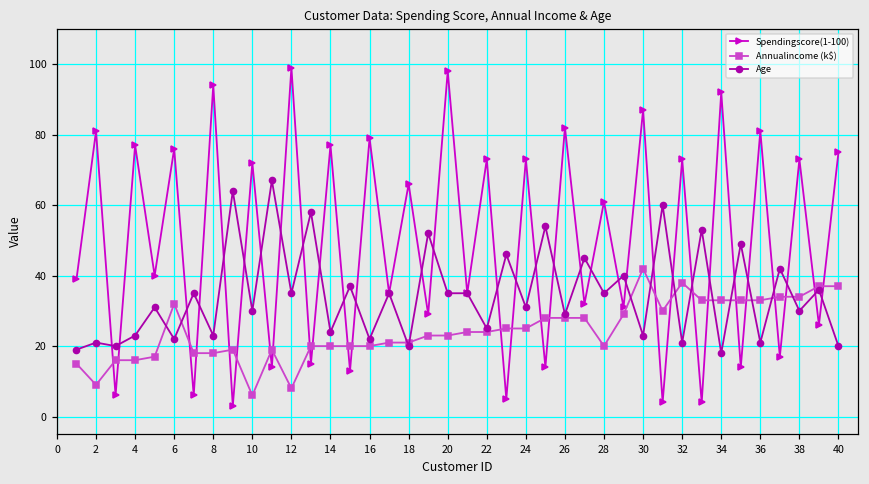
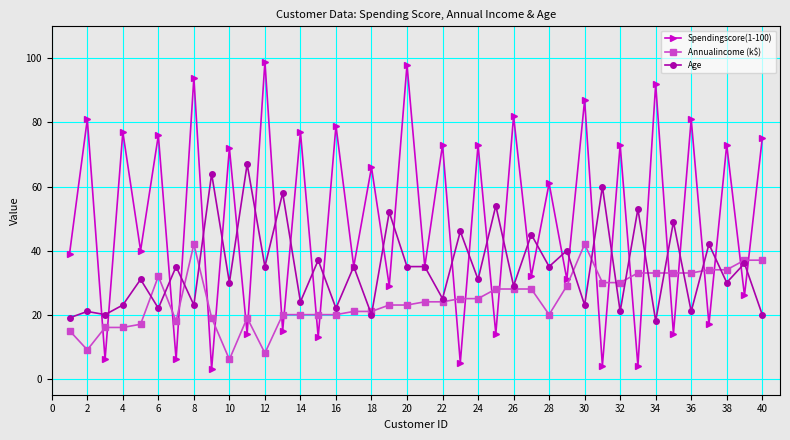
  {
    "Annualincome (k$)": {
      "2": 9,
      "4": 16,
      "6": 32,
-     "8": 18,
+     "8": 42,
      "10": 6,
      "12": 8,
      "14": 20,
      "16": 20,
      "18": 21,
      "20": 23,
      "22": 24,
      "24": 25,
      "26": 28,
      "28": 20,
      "30": 42,
-     "32": 38,
+     "32": 30,
      "34": 33,
      "36": 33,
      "38": 34,
      "40": 37
    }
  }
